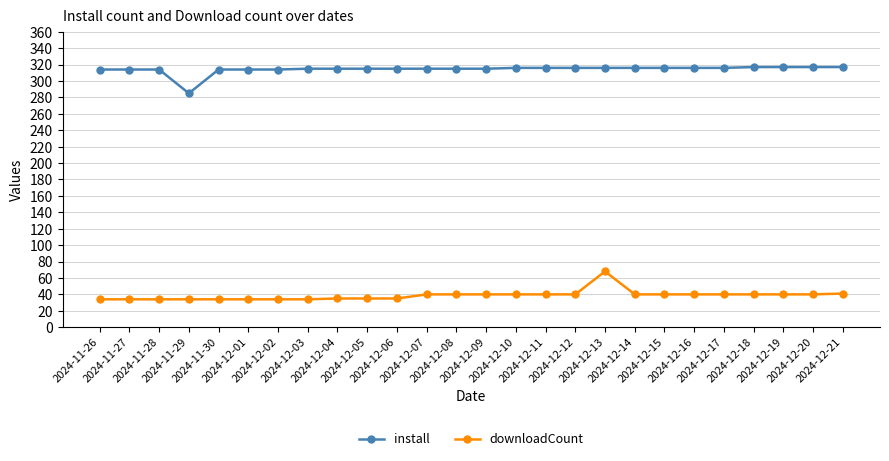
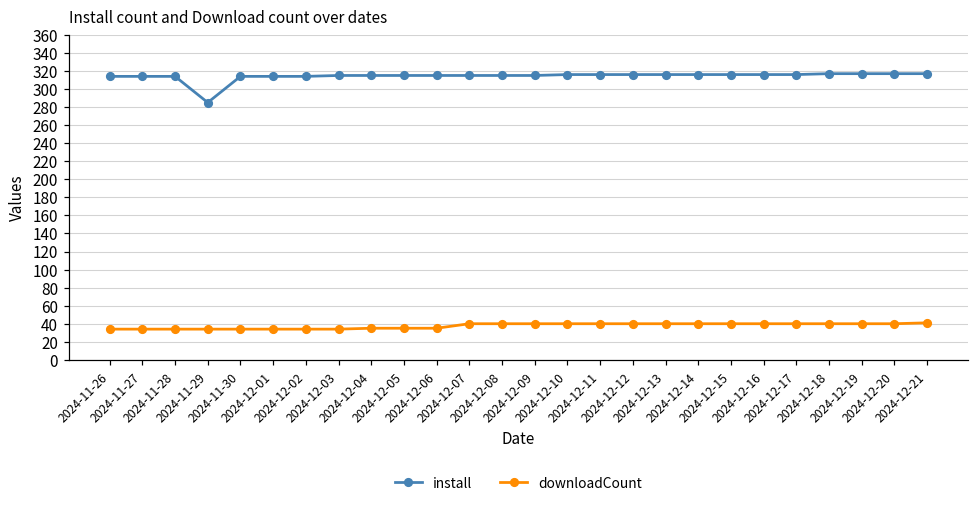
  {
    "install": {
      "2024-11-26": 310,
      "2024-11-27": 310,
      "2024-11-28": 310,
      "2024-11-29": 290,
      "2024-11-30": 310,
      "2024-12-01": 310,
      "2024-12-02": 310,
      "2024-12-03": 320,
      "2024-12-04": 320,
      "2024-12-05": 320,
      "2024-12-06": 320,
      "2024-12-07": 320,
      "2024-12-08": 320,
      "2024-12-09": 320,
      "2024-12-10": 320,
      "2024-12-11": 320,
      "2024-12-12": 320,
      "2024-12-13": 320,
      "2024-12-14": 320,
      "2024-12-15": 320,
      "2024-12-16": 320,
      "2024-12-17": 320,
      "2024-12-18": 320,
      "2024-12-19": 320,
      "2024-12-20": 320,
      "2024-12-21": 320
    },
    "downloadCount": {
      "2024-11-26": 30,
      "2024-11-27": 30,
      "2024-11-28": 30,
      "2024-11-29": 30,
      "2024-11-30": 30,
      "2024-12-01": 30,
      "2024-12-02": 30,
      "2024-12-03": 30,
      "2024-12-04": 40,
      "2024-12-05": 40,
      "2024-12-06": 40,
      "2024-12-07": 40,
      "2024-12-08": 40,
      "2024-12-09": 40,
      "2024-12-10": 40,
      "2024-12-11": 40,
      "2024-12-12": 40,
-     "2024-12-13": 70,
+     "2024-12-13": 40,
      "2024-12-14": 40,
      "2024-12-15": 40,
      "2024-12-16": 40,
      "2024-12-17": 40,
      "2024-12-18": 40,
      "2024-12-19": 40,
      "2024-12-20": 40,
      "2024-12-21": 40
    }
  }
